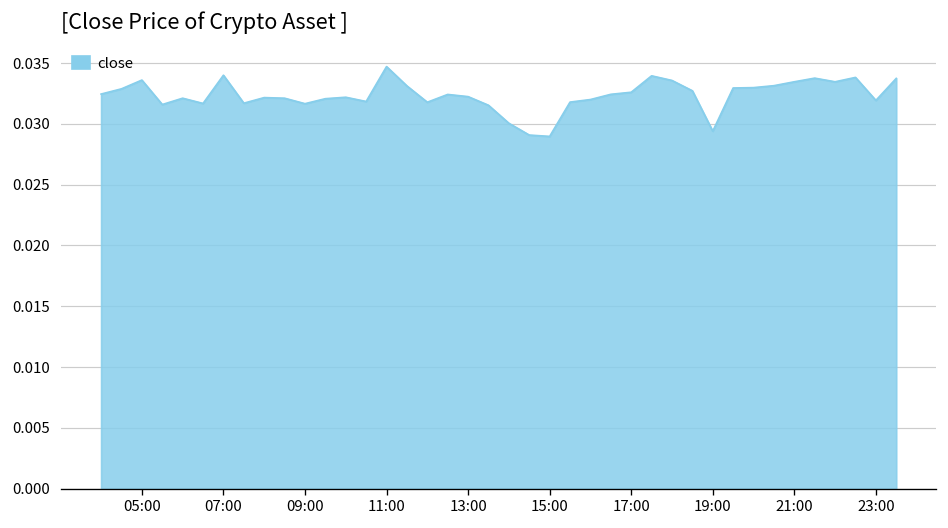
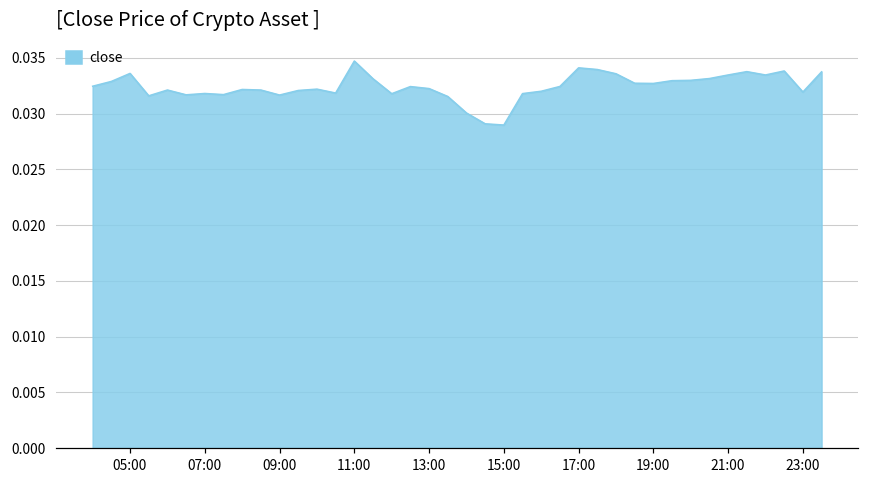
  {
    "05:00": 0.0336,
-   "07:00": 0.0340,
+   "07:00": 0.0318,
    "09:00": 0.0317,
    "11:00": 0.0347,
    "13:00": 0.0322,
    "15:00": 0.0290,
-   "17:00": 0.0326,
-   "19:00": 0.0294,
+   "17:00": 0.0341,
+   "19:00": 0.0327,
    "21:00": 0.0335,
    "23:00": 0.0319
  }
